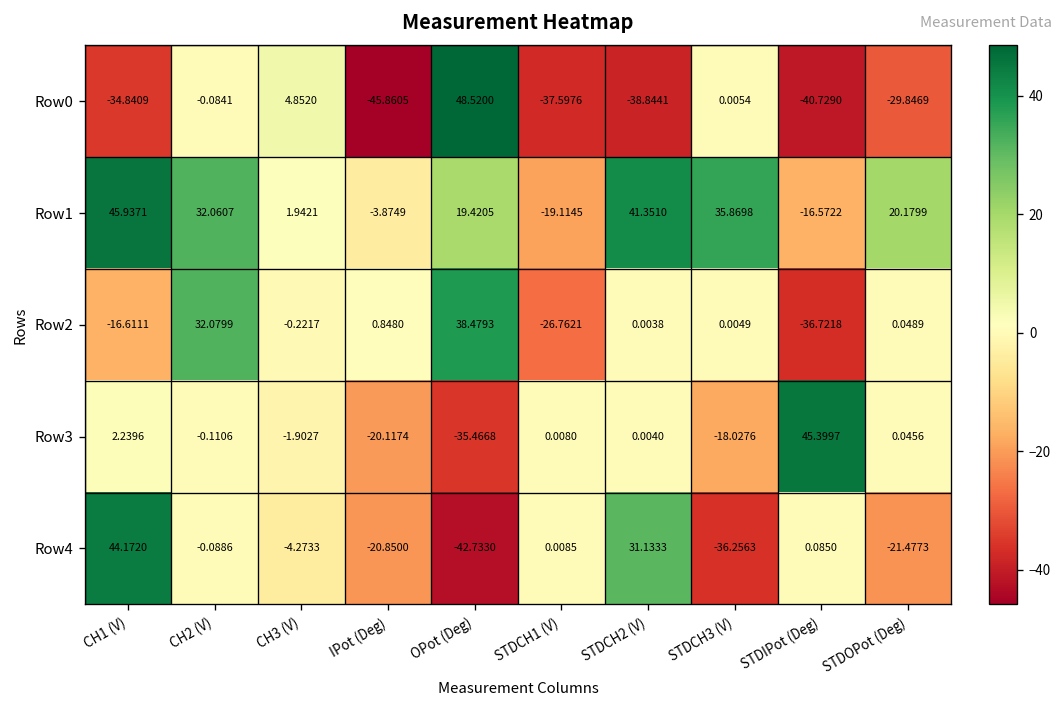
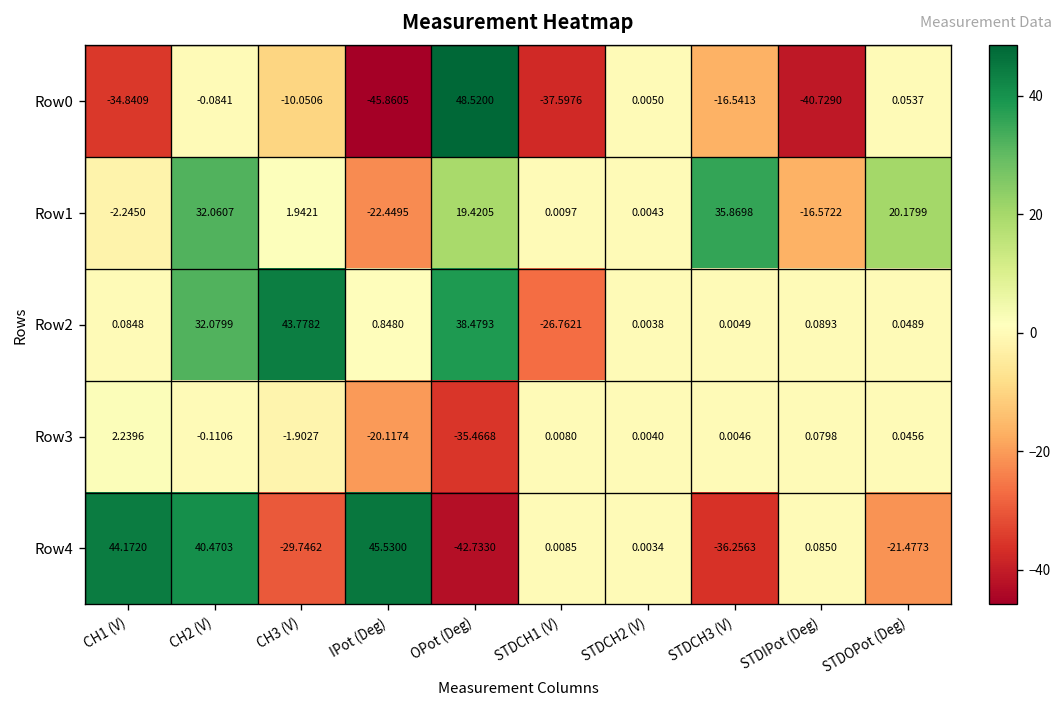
  {
    "Row0": {
      "CH1 (V)": -34.8409,
      "CH2 (V)": -0.0841,
-     "CH3 (V)": 4.8520,
+     "CH3 (V)": -10.0506,
      "IPot (Deg)": -45.8605,
      "OPot (Deg)": 48.5200,
      "STDCH1 (V)": -37.5976,
-     "STDCH2 (V)": -38.8441,
-     "STDCH3 (V)": 0.0054,
+     "STDCH2 (V)": 0.0050,
+     "STDCH3 (V)": -16.5413,
      "STDIPot (Deg)": -40.7290,
-     "STDOPot (Deg)": -29.8469
+     "STDOPot (Deg)": 0.0537
    },
    "Row1": {
-     "CH1 (V)": 45.9371,
+     "CH1 (V)": -2.2450,
      "CH2 (V)": 32.0607,
      "CH3 (V)": 1.9421,
-     "IPot (Deg)": -3.8749,
+     "IPot (Deg)": -22.4495,
      "OPot (Deg)": 19.4205,
-     "STDCH1 (V)": -19.1145,
-     "STDCH2 (V)": 41.3510,
+     "STDCH1 (V)": 0.0097,
+     "STDCH2 (V)": 0.0043,
      "STDCH3 (V)": 35.8698,
      "STDIPot (Deg)": -16.5722,
      "STDOPot (Deg)": 20.1799
    },
    "Row2": {
-     "CH1 (V)": -16.6111,
+     "CH1 (V)": 0.0848,
      "CH2 (V)": 32.0799,
-     "CH3 (V)": -0.2217,
+     "CH3 (V)": 43.7782,
      "IPot (Deg)": 0.8480,
      "OPot (Deg)": 38.4793,
      "STDCH1 (V)": -26.7621,
      "STDCH2 (V)": 0.0038,
      "STDCH3 (V)": 0.0049,
-     "STDIPot (Deg)": -36.7218,
+     "STDIPot (Deg)": 0.0893,
      "STDOPot (Deg)": 0.0489
    },
    "Row3": {
      "CH1 (V)": 2.2396,
      "CH2 (V)": -0.1106,
      "CH3 (V)": -1.9027,
      "IPot (Deg)": -20.1174,
      "OPot (Deg)": -35.4668,
      "STDCH1 (V)": 0.0080,
      "STDCH2 (V)": 0.0040,
-     "STDCH3 (V)": -18.0276,
-     "STDIPot (Deg)": 45.3997,
+     "STDCH3 (V)": 0.0046,
+     "STDIPot (Deg)": 0.0798,
      "STDOPot (Deg)": 0.0456
    },
    "Row4": {
      "CH1 (V)": 44.1720,
-     "CH2 (V)": -0.0886,
-     "CH3 (V)": -4.2733,
-     "IPot (Deg)": -20.8500,
+     "CH2 (V)": 40.4703,
+     "CH3 (V)": -29.7462,
+     "IPot (Deg)": 45.5300,
      "OPot (Deg)": -42.7330,
      "STDCH1 (V)": 0.0085,
-     "STDCH2 (V)": 31.1333,
+     "STDCH2 (V)": 0.0034,
      "STDCH3 (V)": -36.2563,
      "STDIPot (Deg)": 0.0850,
      "STDOPot (Deg)": -21.4773
    }
  }
